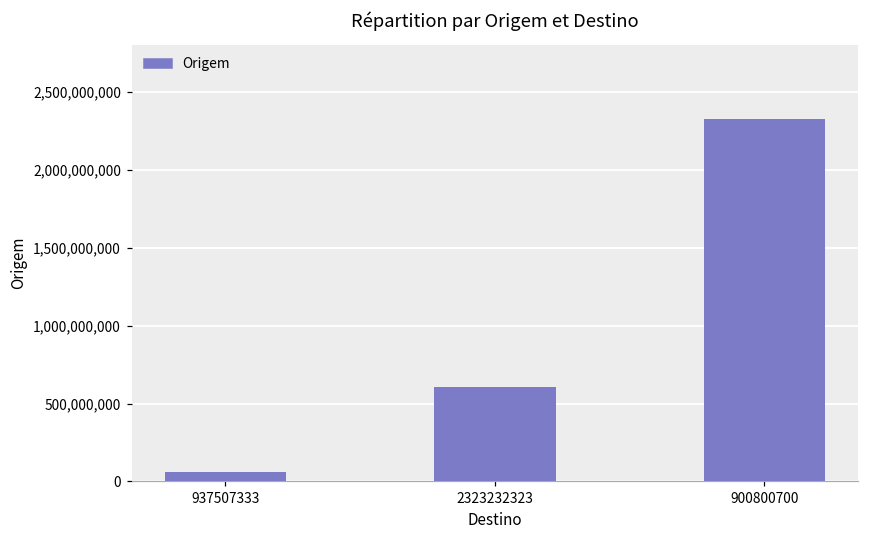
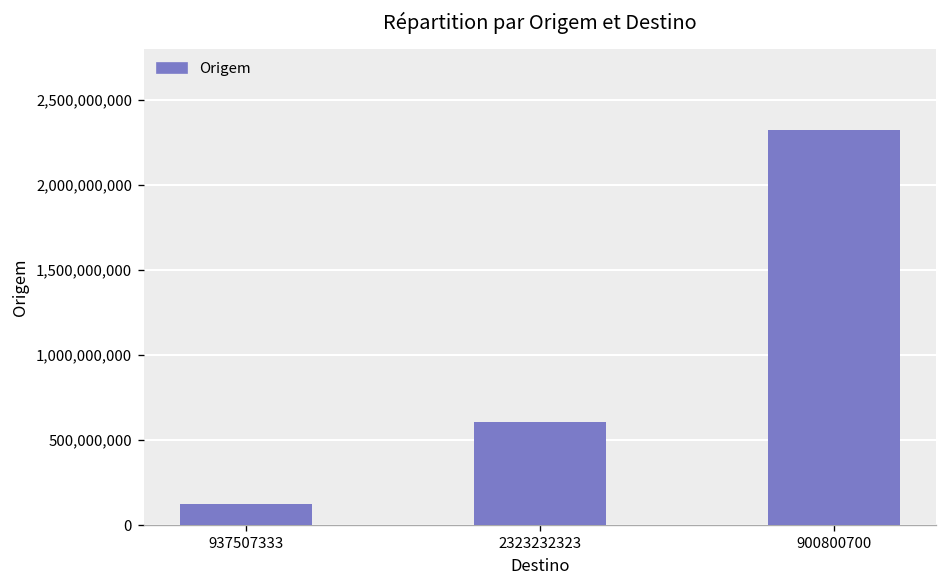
  {
-   "937507333": "60,000,000",
+   "937507333": "120,000,000",
    "2323232323": "610,000,000",
    "900800700": "2,320,000,000"
  }
